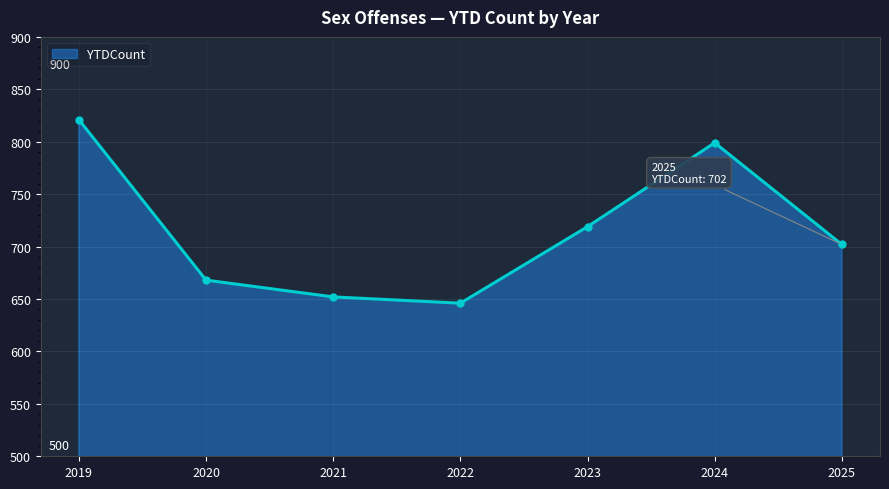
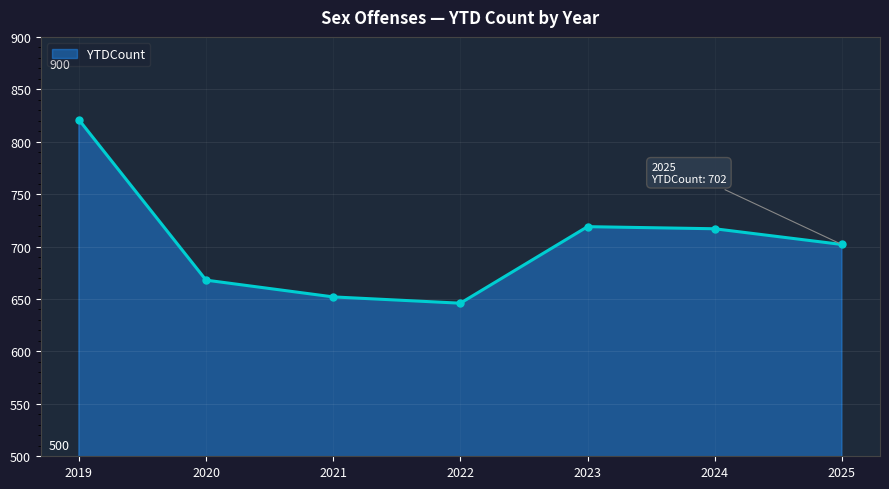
  {
    "2019": 821,
    "2020": 668,
    "2021": 652,
    "2022": 646,
    "2023": 719,
-   "2024": 799
+   "2024": 717
  }
